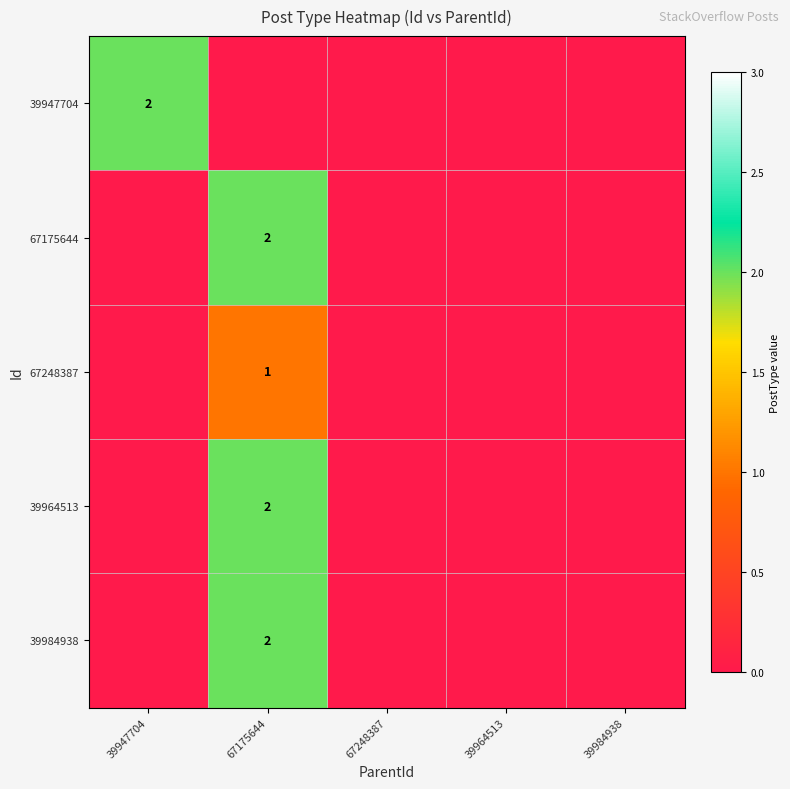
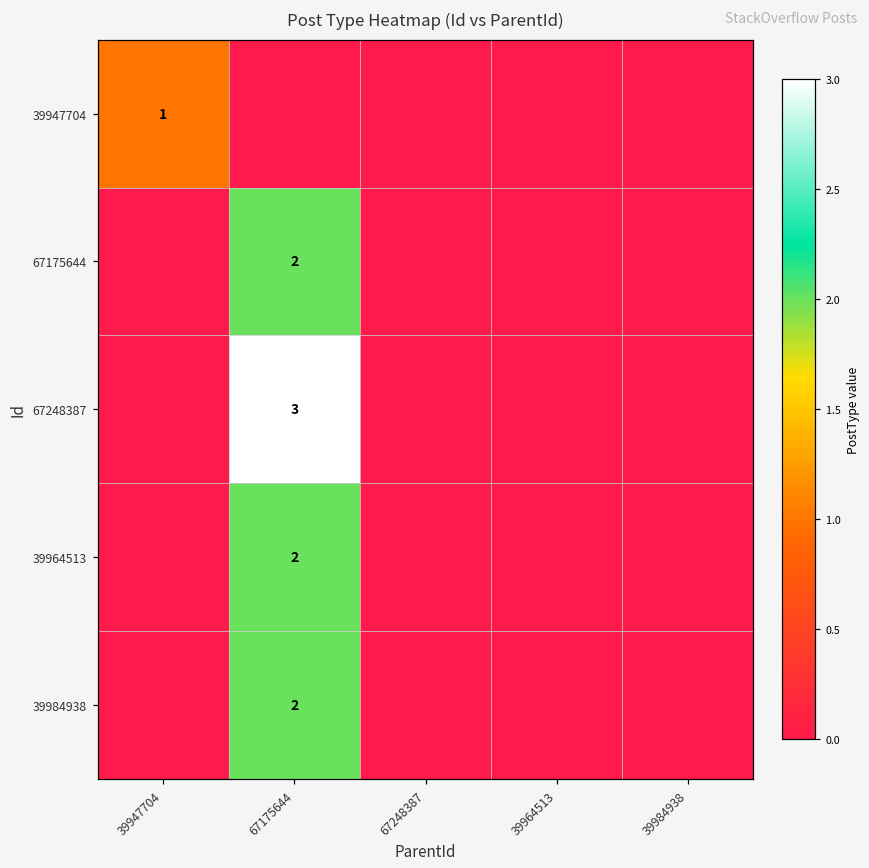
  {
    "39947704": {
-     "39947704": 2
+     "39947704": 1
    },
    "67175644": {
      "67175644": 2
    },
    "67248387": {
-     "67175644": 1
+     "67175644": 3
    },
    "39964513": {
      "67175644": 2
    },
    "39984938": {
      "67175644": 2
    }
  }
